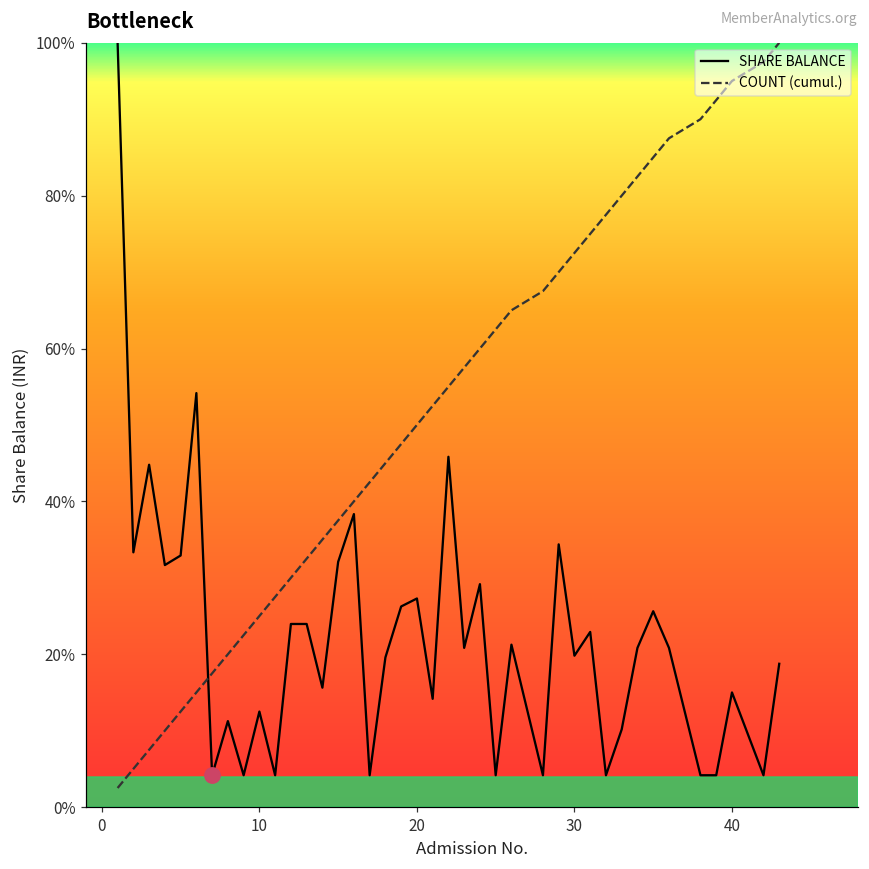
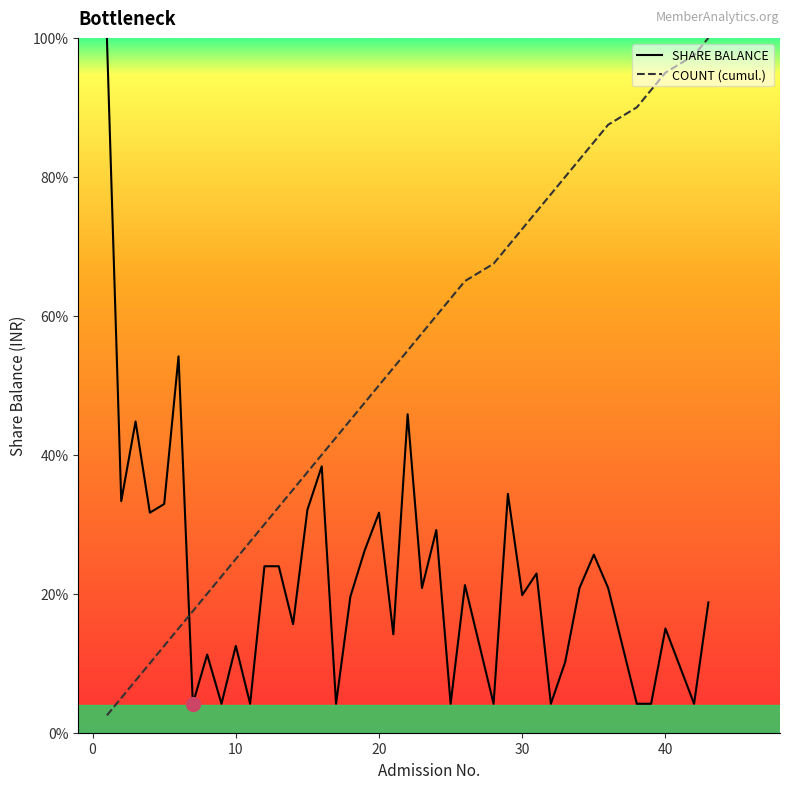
  {
    "SHARE BALANCE": {
      "10": "13%",
-     "20": "27%",
+     "20": "32%",
      "30": "20%",
      "40": "15%"
    },
    "COUNT (cumul.)": {
      "10": "25%",
      "20": "50%",
      "30": "73%"
    }
  }
